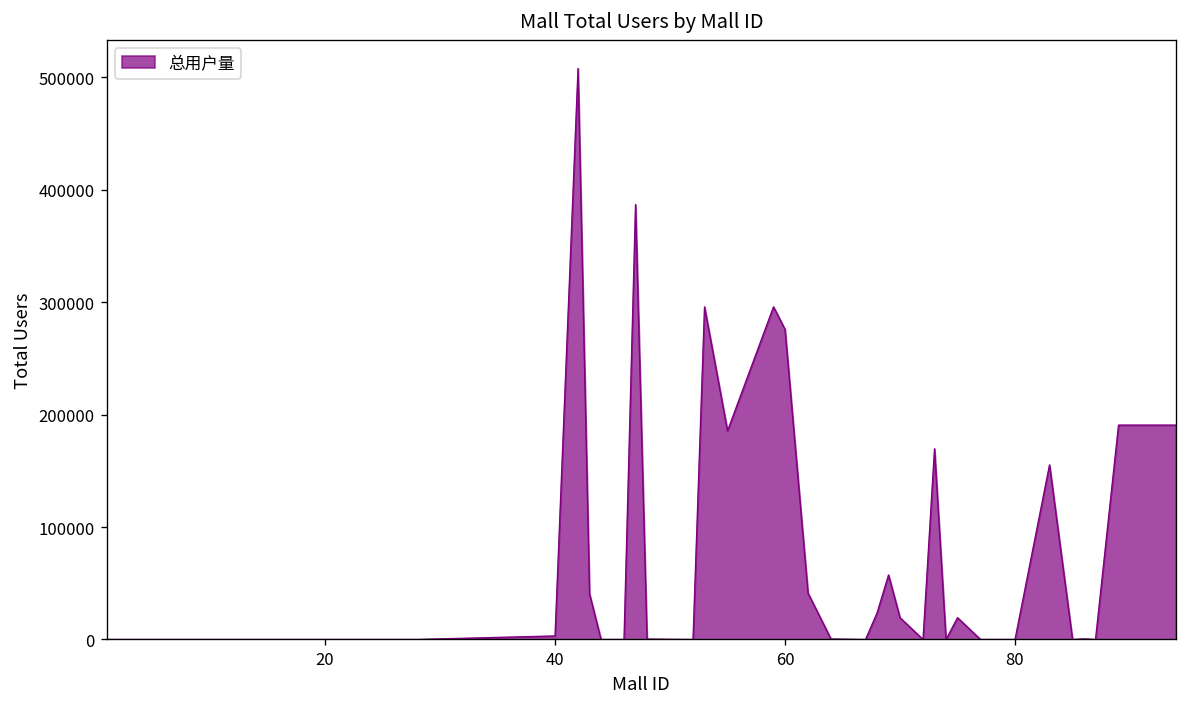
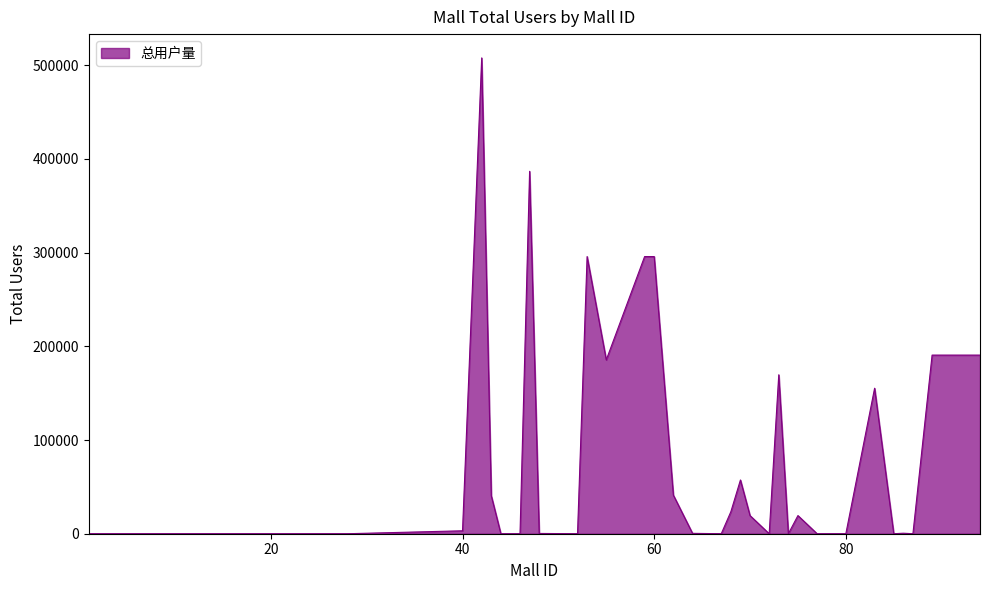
  {
    "40": 0,
-   "60": 280000,
+   "60": 300000,
    "80": 0
  }
